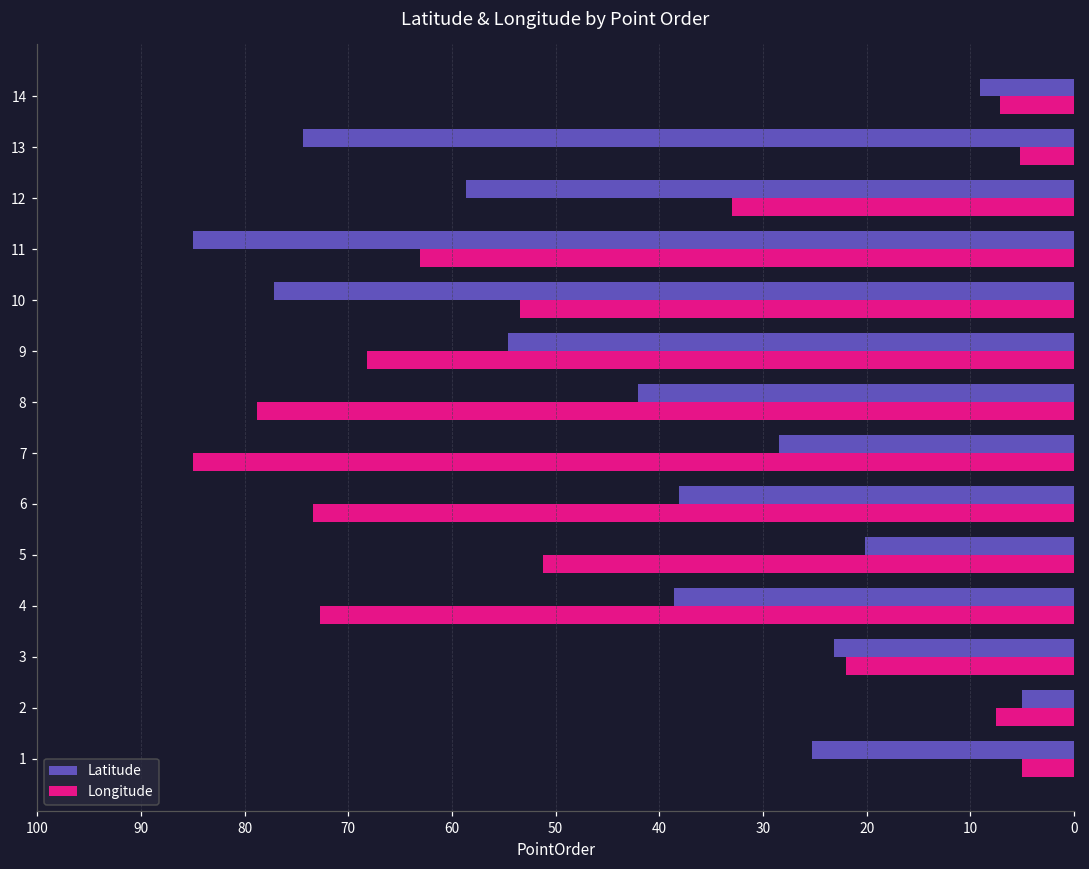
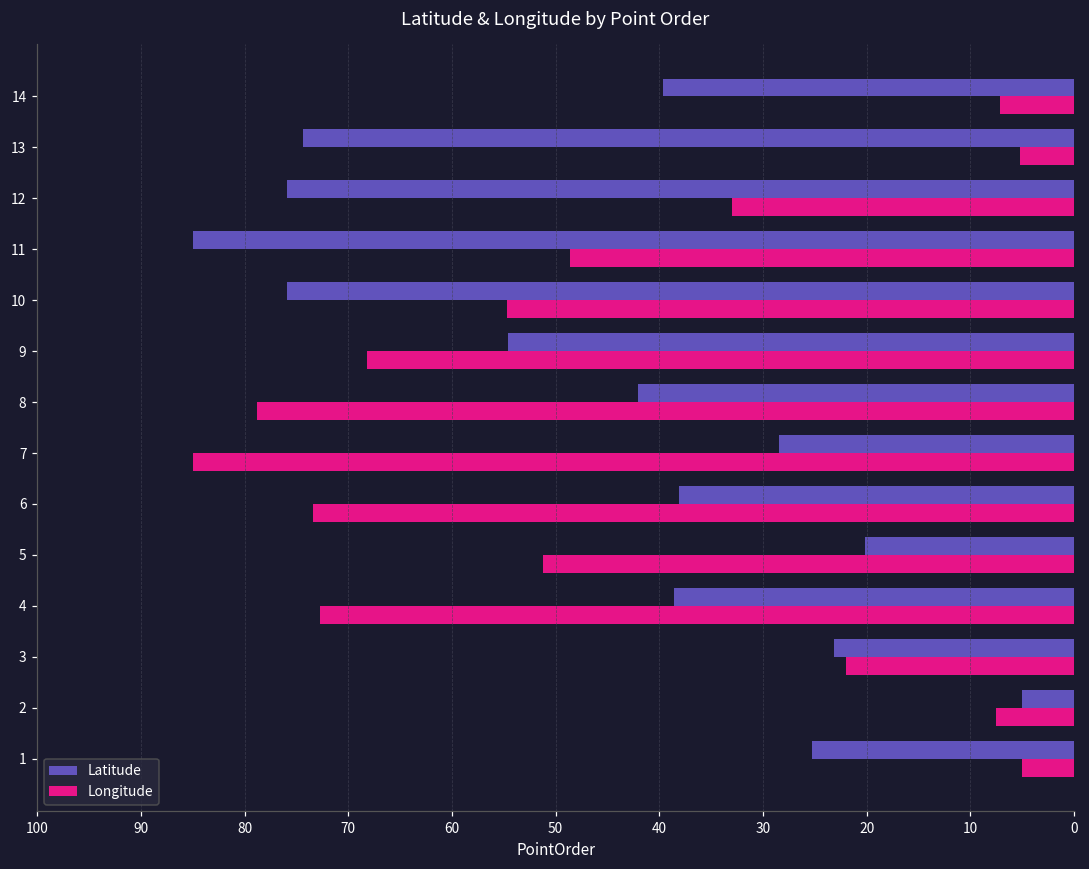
  {
    "Latitude": {
-     "14": 9,
+     "14": 40,
      "13": 74,
-     "12": 59,
+     "12": 76,
      "11": 85,
-     "10": 77,
+     "10": 76,
      "9": 55,
      "8": 42,
      "7": 28,
      "6": 38,
      "5": 20,
      "4": 39,
      "3": 23,
      "2": 5,
      "1": 25
    },
    "Longitude": {
      "14": 7,
      "13": 5,
      "12": 33,
-     "11": 63,
-     "10": 53,
+     "11": 49,
+     "10": 55,
      "9": 68,
      "8": 79,
      "7": 85,
      "6": 73,
      "5": 51,
      "4": 73,
      "3": 22,
      "2": 8,
      "1": 5
    }
  }
